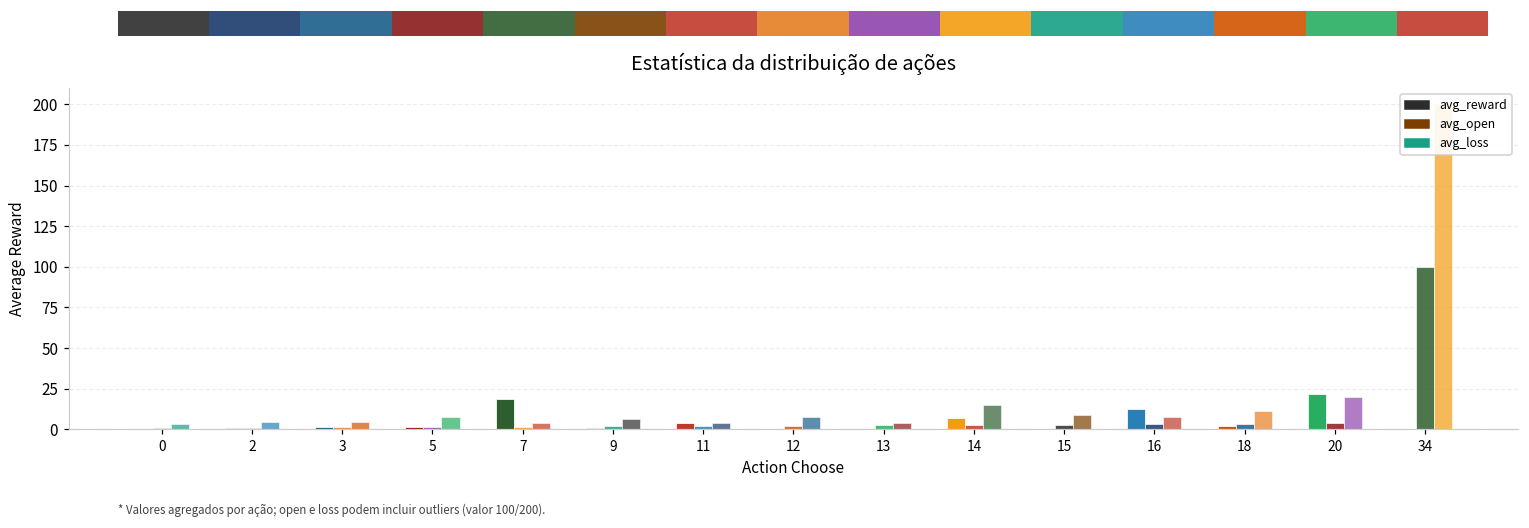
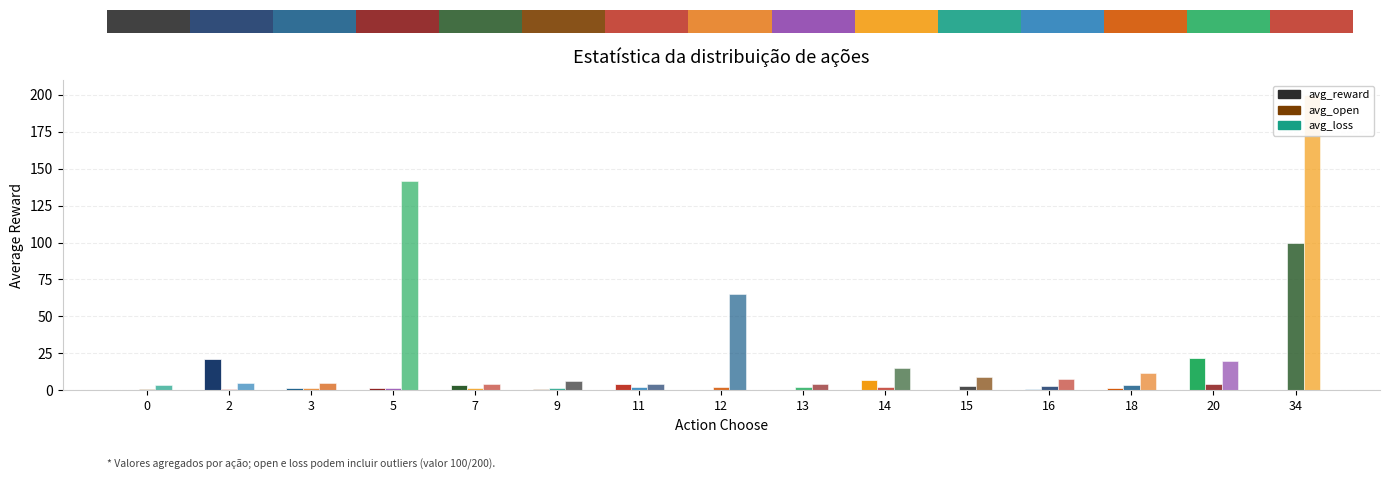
  {
    "avg_reward": {
-     "2": 1,
-     "7": 19,
+     "2": 21,
+     "7": 4,
      "11": 4,
      "14": 7,
-     "16": 13,
+     "16": 1,
      "18": 2,
      "20": 22,
      "34": 0
    },
    "avg_open": {
      "9": 2,
      "11": 2,
      "12": 2,
      "13": 2,
      "14": 2,
      "15": 3,
      "16": 3,
      "18": 3,
      "20": 4,
      "34": 100
    },
    "avg_loss": {
      "0": 4,
      "2": 5,
      "3": 5,
-     "5": 7,
+     "5": 142,
      "7": 4,
      "9": 7,
      "11": 4,
-     "12": 8,
+     "12": 65,
      "13": 4,
      "14": 15,
      "15": 9,
      "16": 8,
      "18": 12,
      "20": 20
    }
  }
